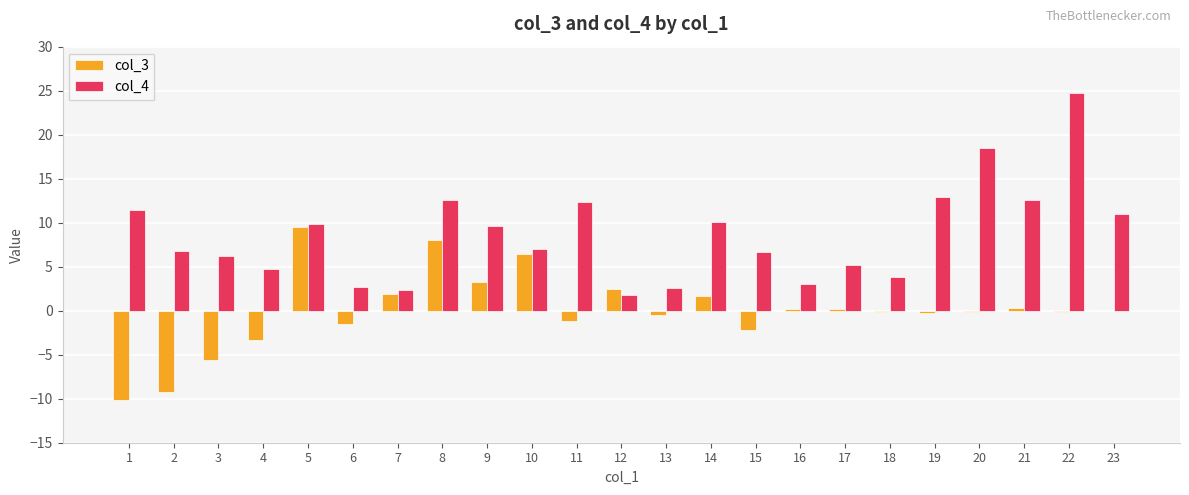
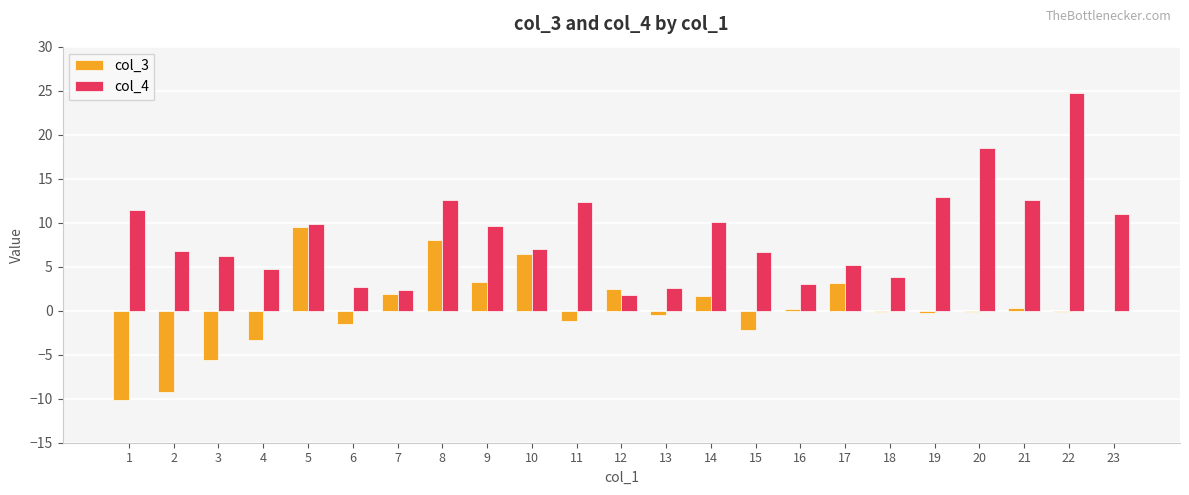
  {
    "col_3": {
      "1": -10,
      "2": -9,
      "3": -6,
      "4": -3,
      "5": 10,
      "6": -1,
      "7": 2,
      "8": 8,
      "9": 3,
      "10": 6,
      "11": -1,
      "12": 2,
      "13": 0,
      "14": 2,
      "15": -2,
-     "17": 0
+     "17": 3
    },
    "col_4": {
      "1": 11,
      "2": 7,
      "3": 6,
      "4": 5,
      "5": 10,
      "6": 3,
      "7": 2,
      "8": 13,
      "9": 10,
      "10": 7,
      "11": 12,
      "12": 2,
      "13": 3,
      "14": 10,
      "15": 7,
      "16": 3,
      "17": 5,
      "18": 4,
      "19": 13,
      "20": 18,
      "21": 13,
      "22": 25,
      "23": 11
    }
  }
